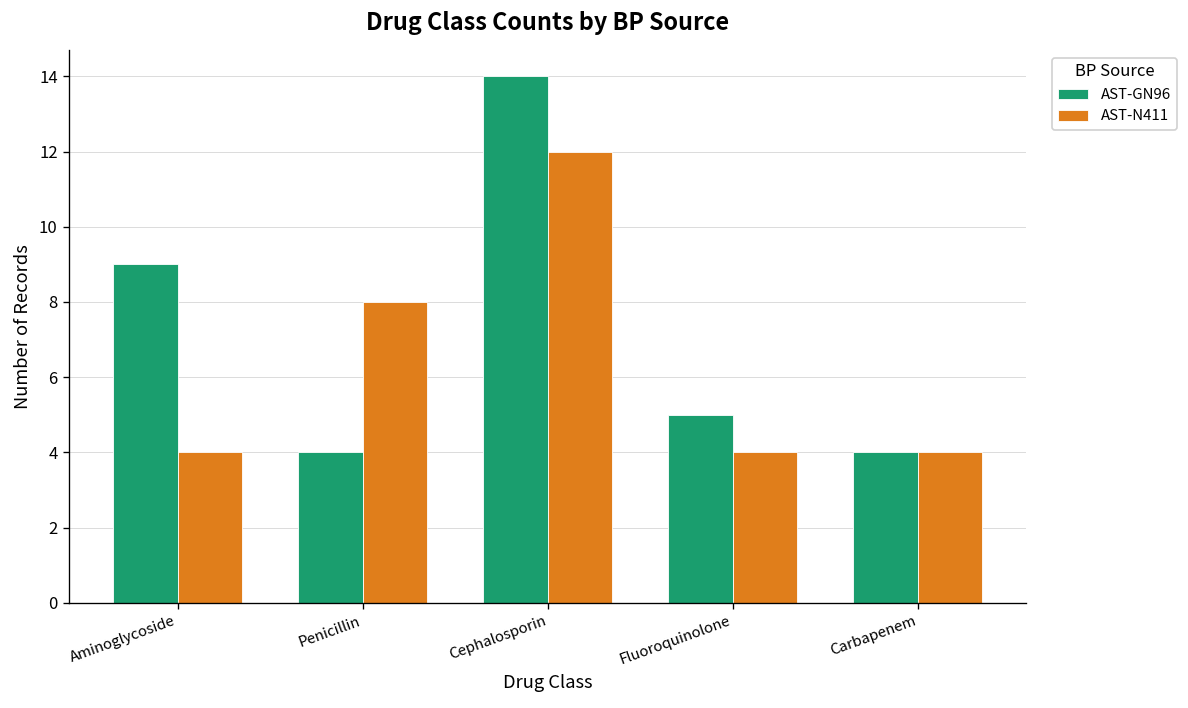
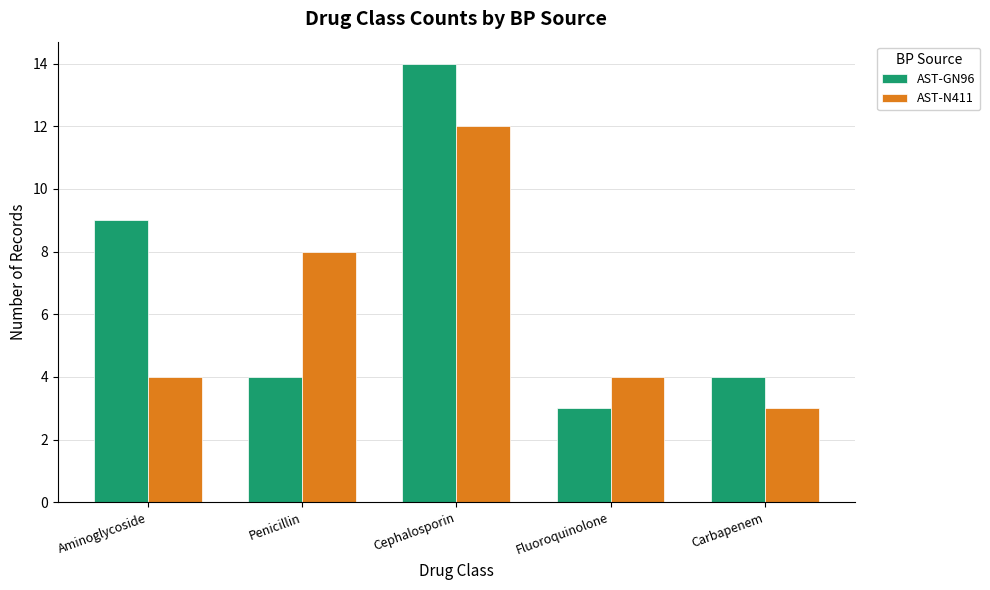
  {
    "AST-GN96": {
      "Aminoglycoside": 9,
      "Penicillin": 4,
      "Cephalosporin": 14,
-     "Fluoroquinolone": 5,
+     "Fluoroquinolone": 3,
      "Carbapenem": 4
    },
    "AST-N411": {
      "Aminoglycoside": 4,
      "Penicillin": 8,
      "Cephalosporin": 12,
      "Fluoroquinolone": 4,
-     "Carbapenem": 4
+     "Carbapenem": 3
    }
  }
